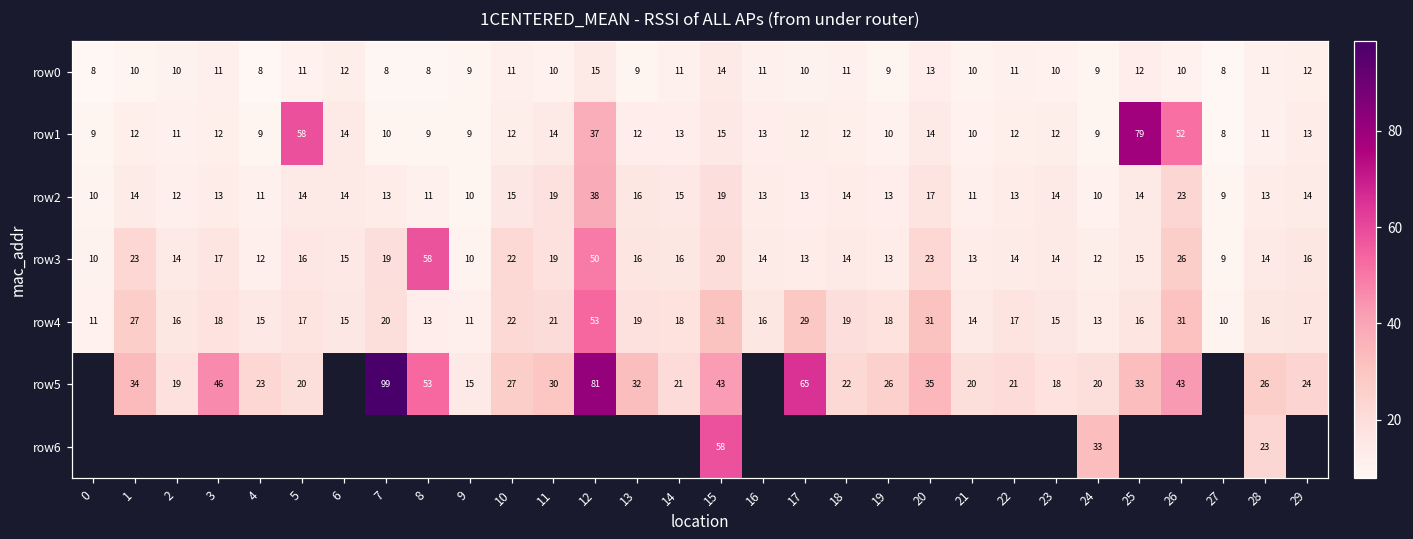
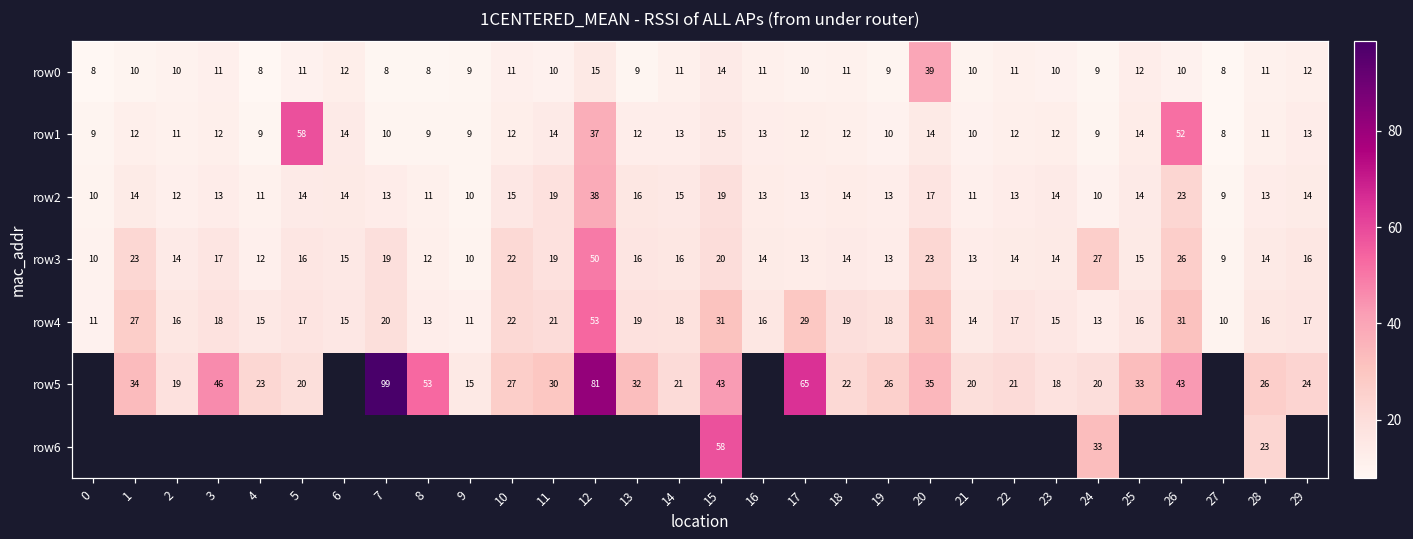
  {
    "row0": {
      "0": 8,
      "1": 10,
      "2": 10,
      "3": 11,
      "4": 8,
      "5": 11,
      "6": 12,
      "7": 8,
      "8": 8,
      "9": 9,
      "10": 11,
      "11": 10,
      "12": 15,
      "13": 9,
      "14": 11,
      "15": 14,
      "16": 11,
      "17": 10,
      "18": 11,
      "19": 9,
-     "20": 13,
+     "20": 39,
      "21": 10,
      "22": 11,
      "23": 10,
      "24": 9,
      "25": 12,
      "26": 10,
      "27": 8,
      "28": 11,
      "29": 12
    },
    "row1": {
      "0": 9,
      "1": 12,
      "2": 11,
      "3": 12,
      "4": 9,
      "5": 58,
      "6": 14,
      "7": 10,
      "8": 9,
      "9": 9,
      "10": 12,
      "11": 14,
      "12": 37,
      "13": 12,
      "14": 13,
      "15": 15,
      "16": 13,
      "17": 12,
      "18": 12,
      "19": 10,
      "20": 14,
      "21": 10,
      "22": 12,
      "23": 12,
      "24": 9,
-     "25": 79,
+     "25": 14,
      "26": 52,
      "27": 8,
      "28": 11,
      "29": 13
    },
    "row2": {
      "0": 10,
      "1": 14,
      "2": 12,
      "3": 13,
      "4": 11,
      "5": 14,
      "6": 14,
      "7": 13,
      "8": 11,
      "9": 10,
      "10": 15,
      "11": 19,
      "12": 38,
      "13": 16,
      "14": 15,
      "15": 19,
      "16": 13,
      "17": 13,
      "18": 14,
      "19": 13,
      "20": 17,
      "21": 11,
      "22": 13,
      "23": 14,
      "24": 10,
      "25": 14,
      "26": 23,
      "27": 9,
      "28": 13,
      "29": 14
    },
    "row3": {
      "0": 10,
      "1": 23,
      "2": 14,
      "3": 17,
      "4": 12,
      "5": 16,
      "6": 15,
      "7": 19,
-     "8": 58,
+     "8": 12,
      "9": 10,
      "10": 22,
      "11": 19,
      "12": 50,
      "13": 16,
      "14": 16,
      "15": 20,
      "16": 14,
      "17": 13,
      "18": 14,
      "19": 13,
      "20": 23,
      "21": 13,
      "22": 14,
      "23": 14,
-     "24": 12,
+     "24": 27,
      "25": 15,
      "26": 26,
      "27": 9,
      "28": 14,
      "29": 16
    },
    "row4": {
      "0": 11,
      "1": 27,
      "2": 16,
      "3": 18,
      "4": 15,
      "5": 17,
      "6": 15,
      "7": 20,
      "8": 13,
      "9": 11,
      "10": 22,
      "11": 21,
      "12": 53,
      "13": 19,
      "14": 18,
      "15": 31,
      "16": 16,
      "17": 29,
      "18": 19,
      "19": 18,
      "20": 31,
      "21": 14,
      "22": 17,
      "23": 15,
      "24": 13,
      "25": 16,
      "26": 31,
      "27": 10,
      "28": 16,
      "29": 17
    },
    "row5": {
      "1": 34,
      "2": 19,
      "3": 46,
      "4": 23,
      "5": 20,
      "7": 99,
      "8": 53,
      "9": 15,
      "10": 27,
      "11": 30,
      "12": 81,
      "13": 32,
      "14": 21,
      "15": 43,
      "17": 65,
      "18": 22,
      "19": 26,
      "20": 35,
      "21": 20,
      "22": 21,
      "23": 18,
      "24": 20,
      "25": 33,
      "26": 43,
      "28": 26,
      "29": 24
    },
    "row6": {
      "15": 58,
      "24": 33,
      "28": 23
    }
  }
